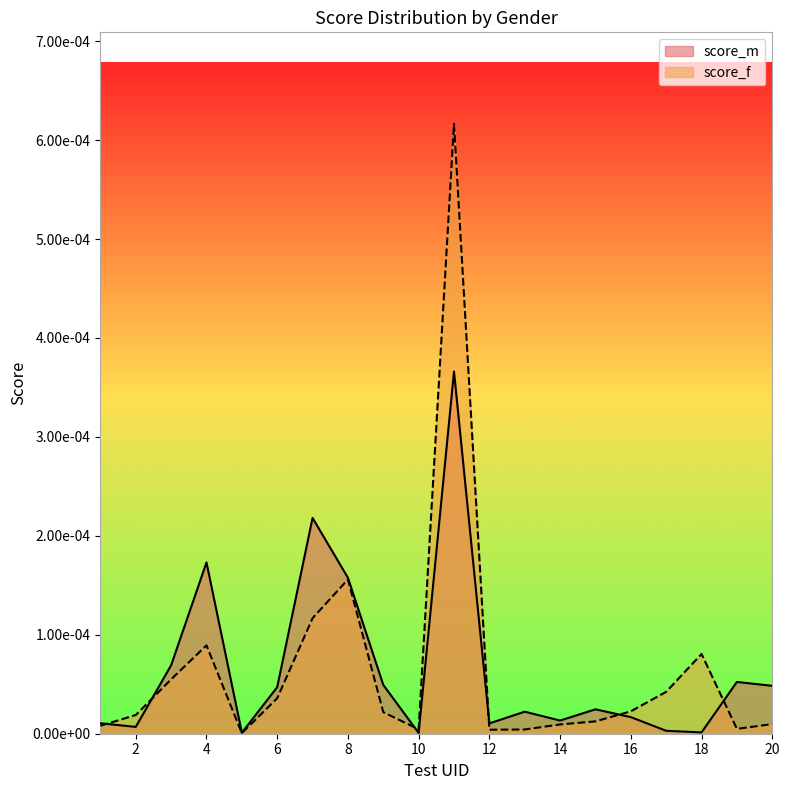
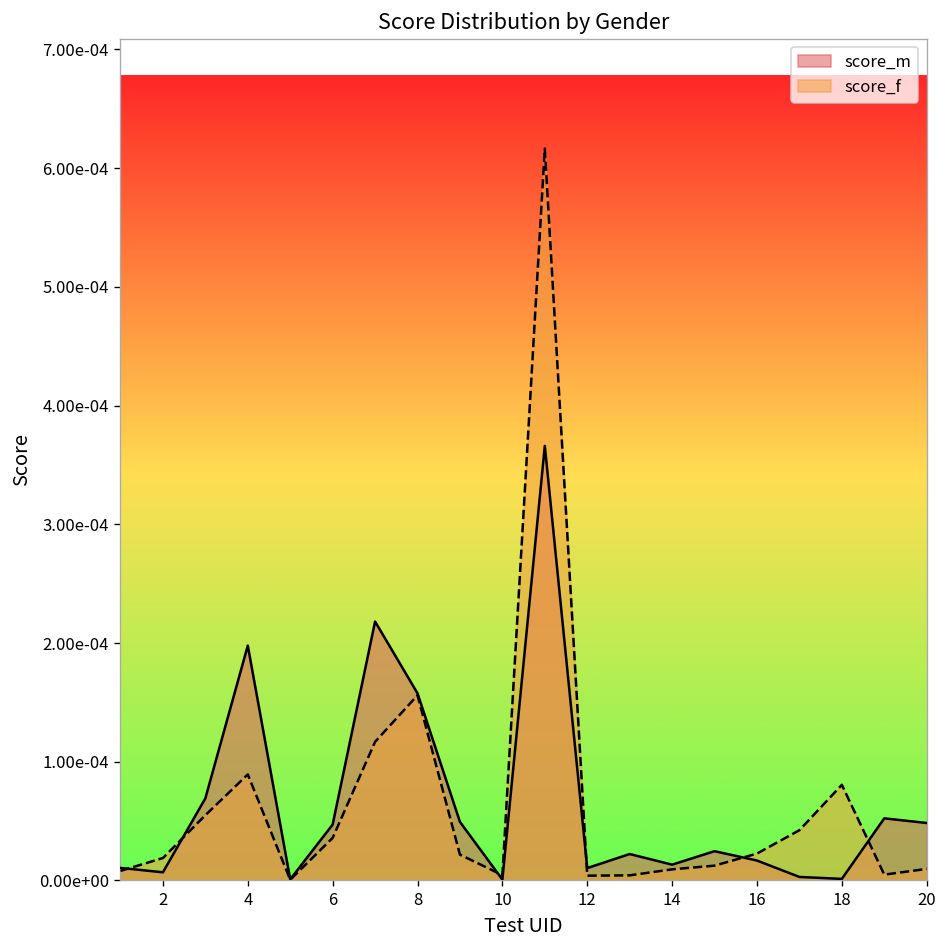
  {
    "score_m": {
      "2": 0.00001,
-     "4": 0.00017,
+     "4": 0.00020,
      "6": 0.00005,
      "10": 0.00000,
      "12": 0.00001,
      "14": 0.00001,
      "16": 0.00002,
      "18": 0.00000,
      "20": 0.00005
    },
    "score_f": {
      "2": 0.00002,
      "4": 0.00009,
      "6": 0.00004,
      "10": 0.00000,
      "12": 0.00000,
      "14": 0.00001,
      "16": 0.00002,
      "18": 0.00008,
      "20": 0.00001
    }
  }
